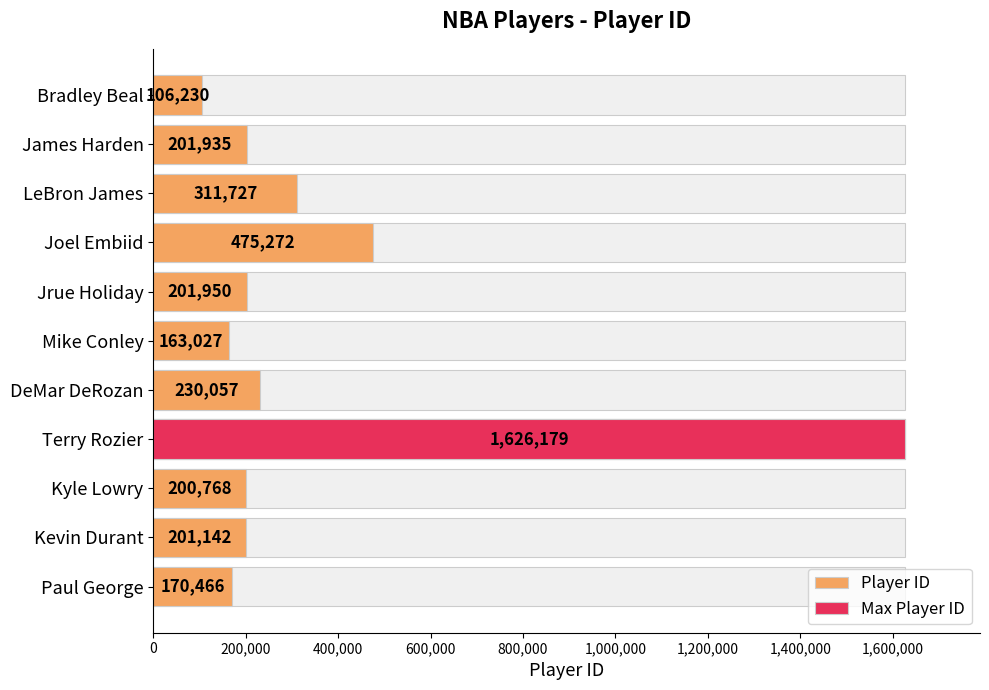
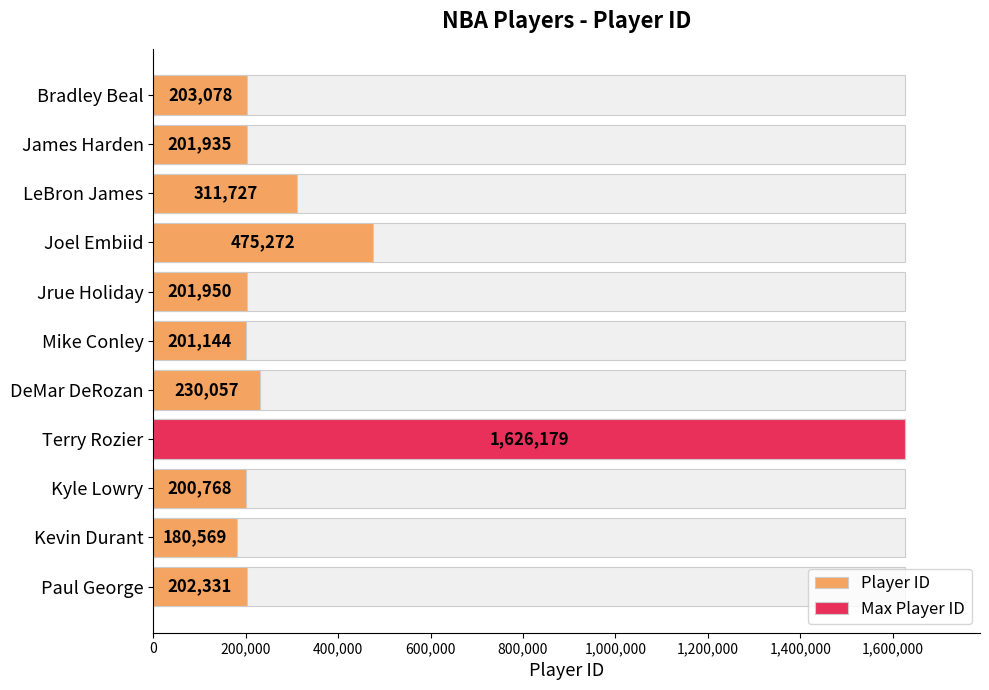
  {
    "Player ID": {
-     "Bradley Beal": "106,230",
-     "Mike Conley": "163,027",
+     "Bradley Beal": "203,078",
+     "Mike Conley": "201,144",
      "Terry Rozier": "1,626,179",
-     "Kevin Durant": "201,142",
-     "Paul George": "170,466"
+     "Kevin Durant": "180,569",
+     "Paul George": "202,331"
    },
    "Max Player ID": {
      "Terry Rozier": "1,626,179"
    }
  }
